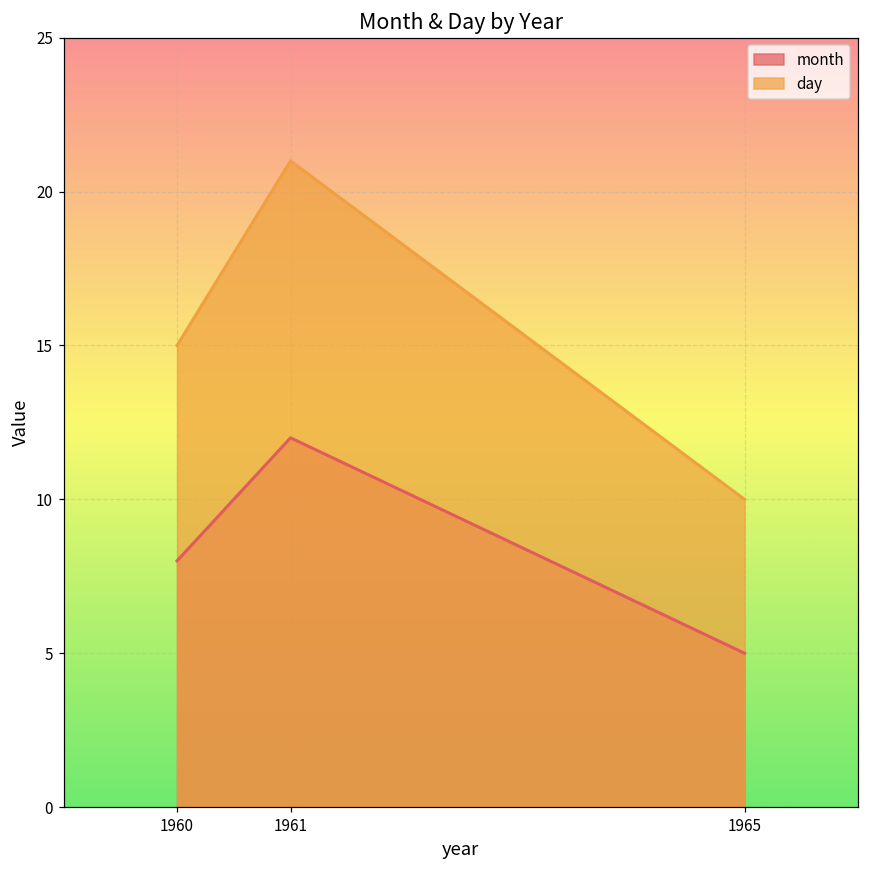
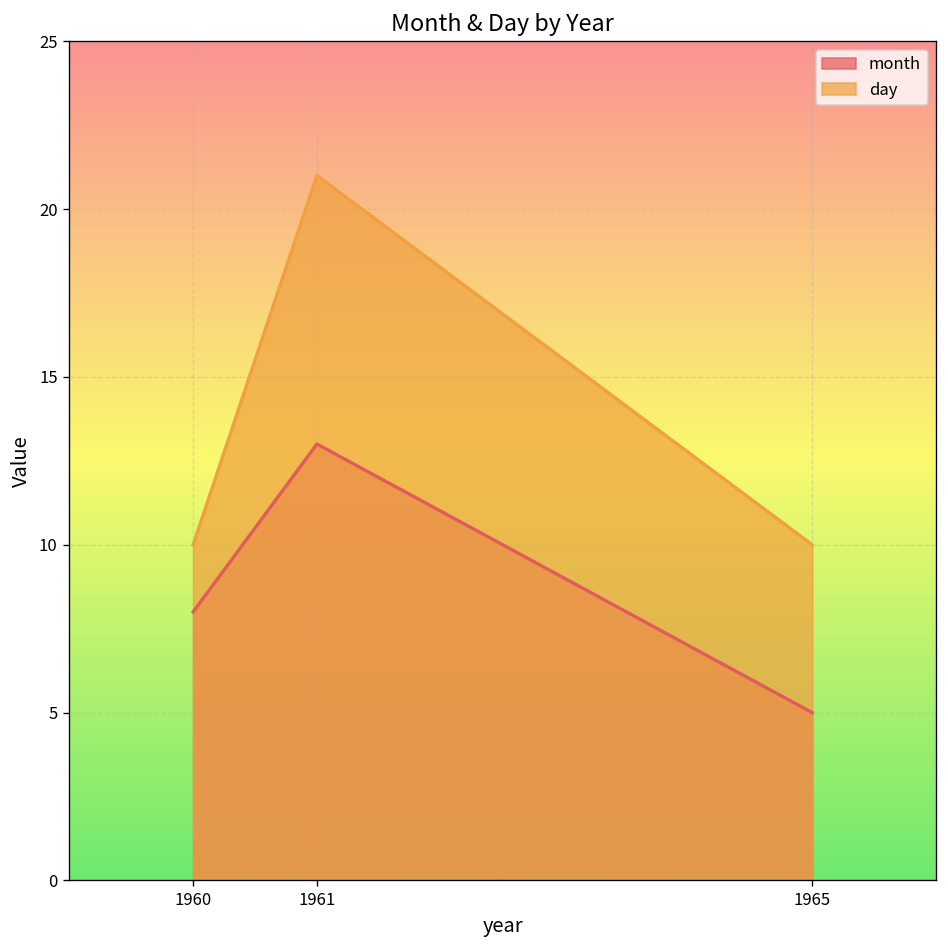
  {
    "month": {
      "1960": 8,
-     "1961": 12,
+     "1961": 13,
      "1965": 5
    },
    "day": {
-     "1960": 15,
+     "1960": 10,
      "1961": 21,
      "1965": 10
    }
  }
